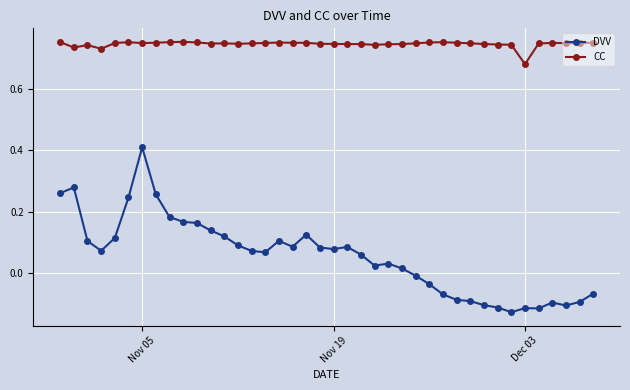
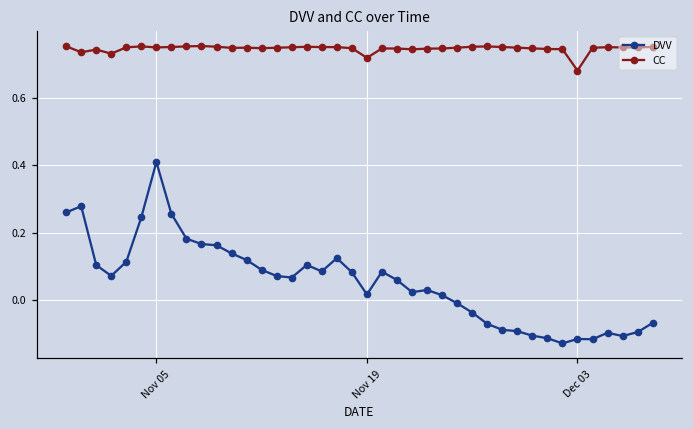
  {
    "DVV": {
      "Nov 05": 0.41,
-     "Nov 19": 0.08,
+     "Nov 19": 0.02,
      "Dec 03": -0.11
    },
    "CC": {
      "Nov 05": 0.75,
-     "Nov 19": 0.75,
+     "Nov 19": 0.72,
      "Dec 03": 0.68
    }
  }
